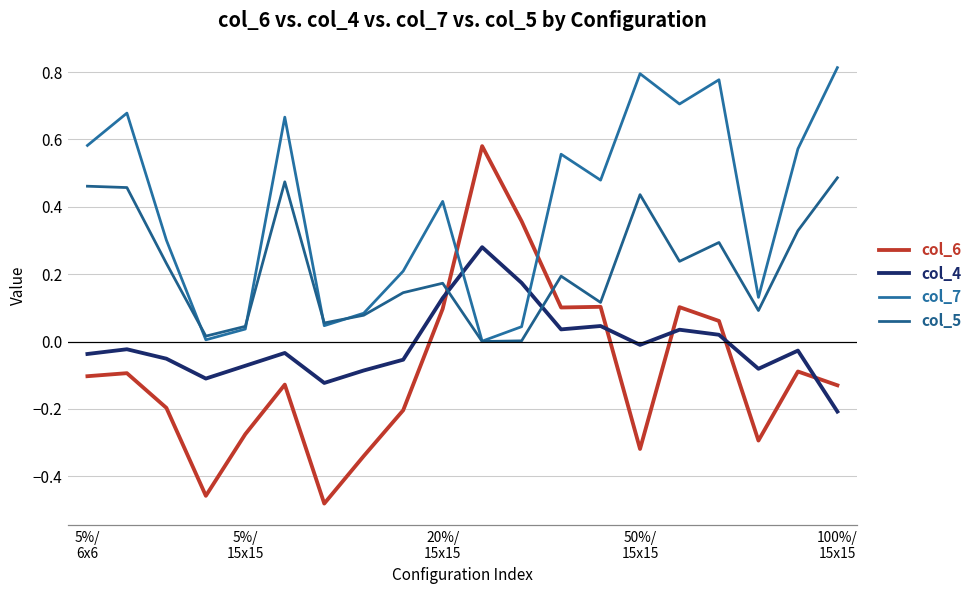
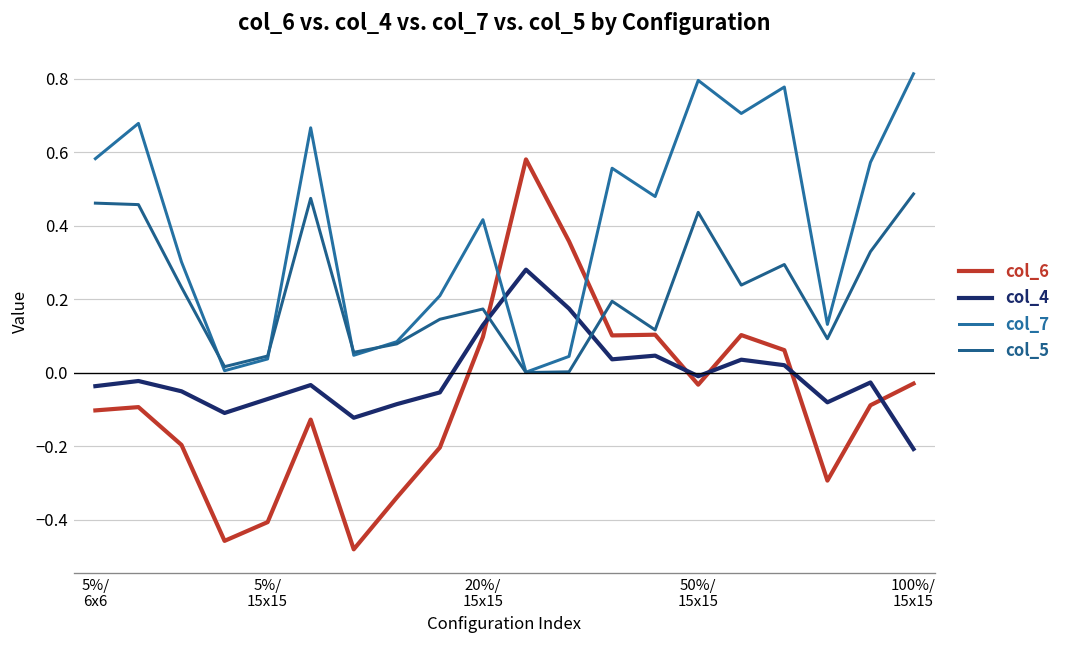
  {
    "col_6": {
      "5%/ 6x6": -0.10,
-     "5%/ 15x15": -0.28,
+     "5%/ 15x15": -0.41,
      "20%/ 15x15": 0.10,
-     "50%/ 15x15": -0.32,
-     "100%/ 15x15": -0.13
+     "50%/ 15x15": -0.03,
+     "100%/ 15x15": -0.03
    },
    "col_4": {
      "5%/ 6x6": -0.04,
      "5%/ 15x15": -0.07,
      "20%/ 15x15": 0.13,
      "50%/ 15x15": -0.01,
      "100%/ 15x15": -0.21
    }
  }
